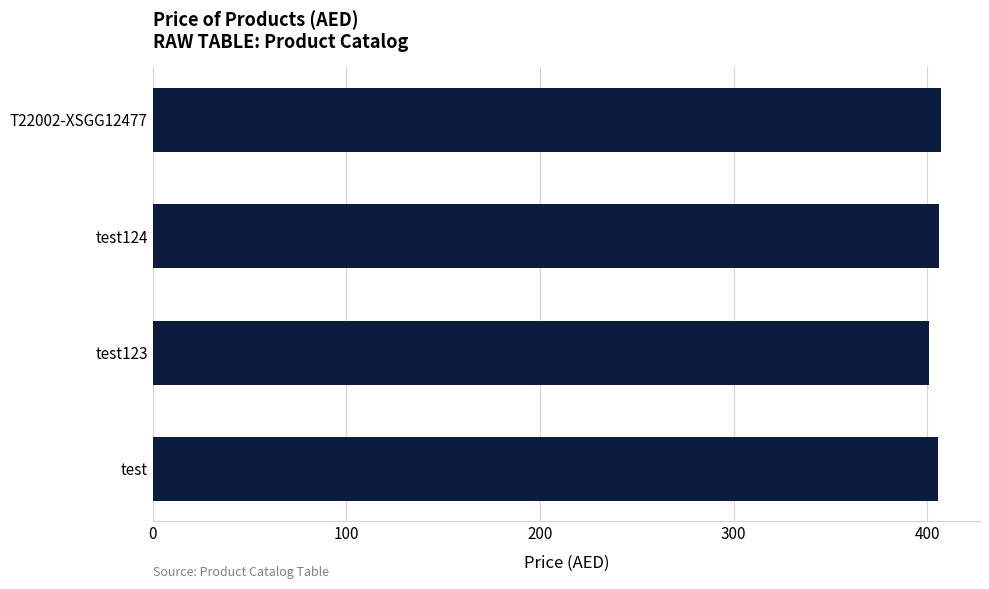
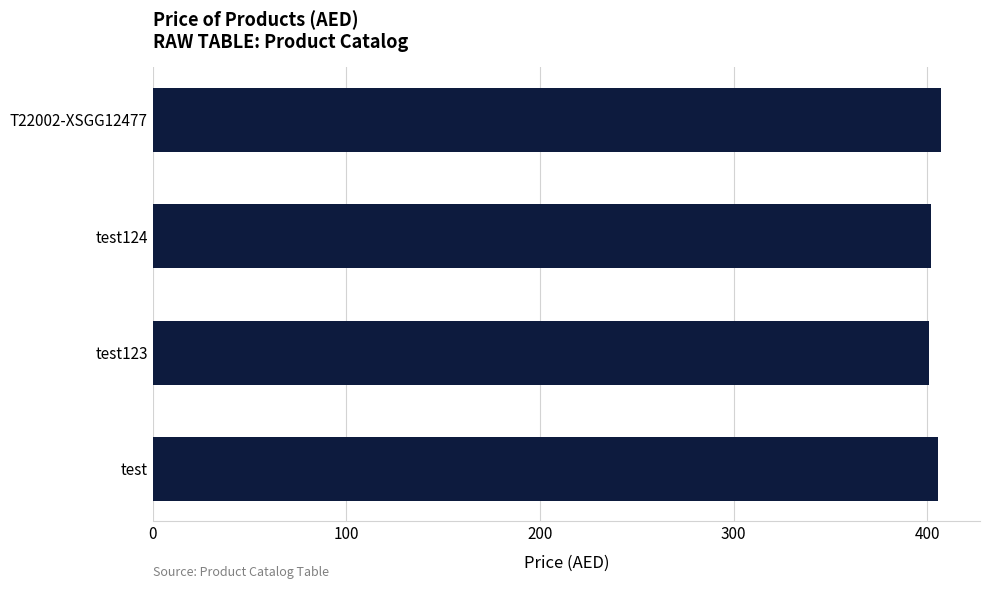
  {
    "T22002-XSGG12477": 407,
-   "test124": 406,
+   "test124": 402,
    "test123": 401,
    "test": 406
  }
